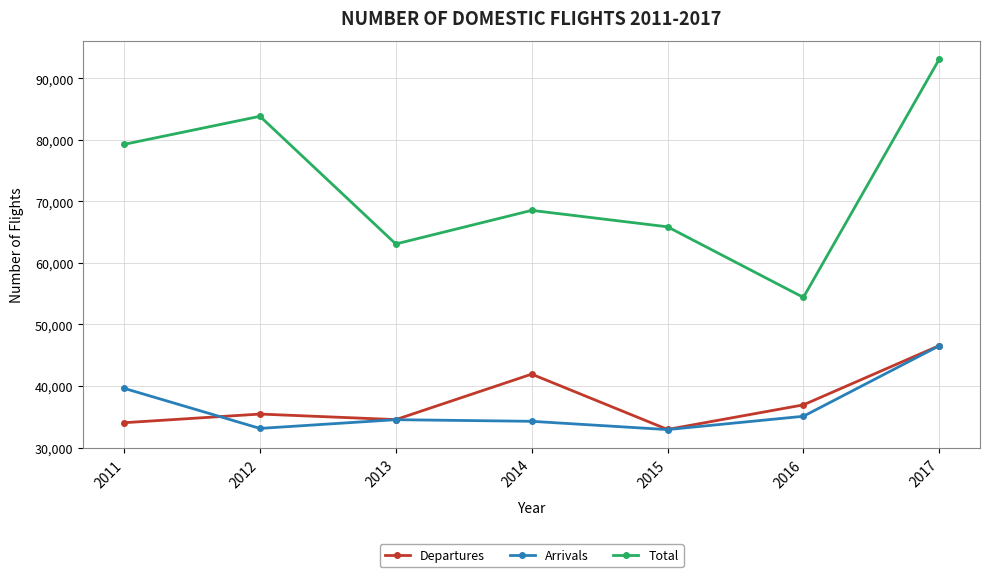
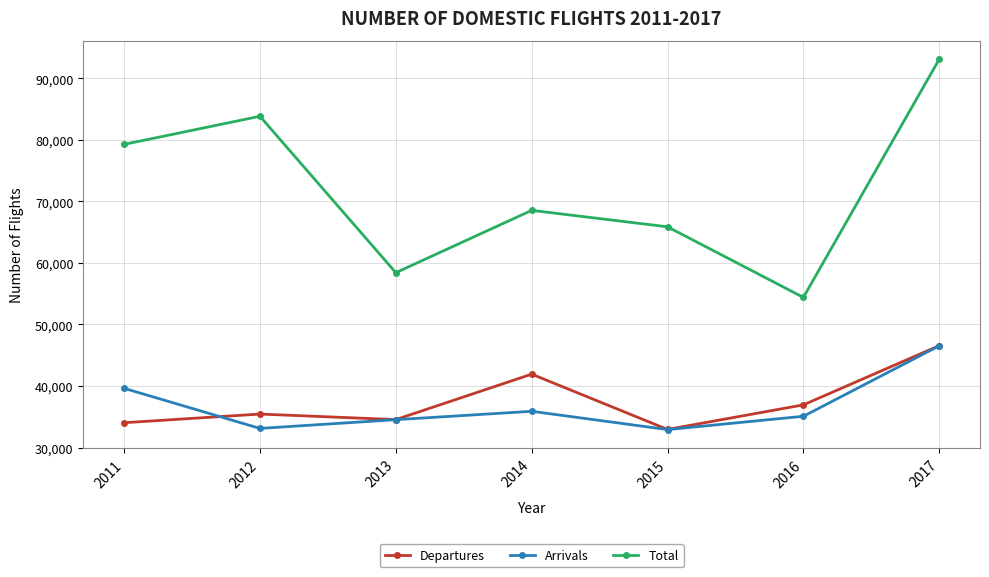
  {
    "Departures": {
      "2011": "34,000",
      "2012": "35,000",
      "2014": "42,000",
      "2016": "37,000"
    },
    "Arrivals": {
      "2011": "40,000",
      "2012": "33,000",
-     "2014": "34,000",
+     "2014": "36,000",
      "2016": "35,000"
    },
    "Total": {
      "2011": "79,000",
      "2012": "84,000",
-     "2013": "63,000",
+     "2013": "58,000",
      "2014": "69,000",
      "2015": "66,000",
      "2016": "54,000",
      "2017": "93,000"
    }
  }
